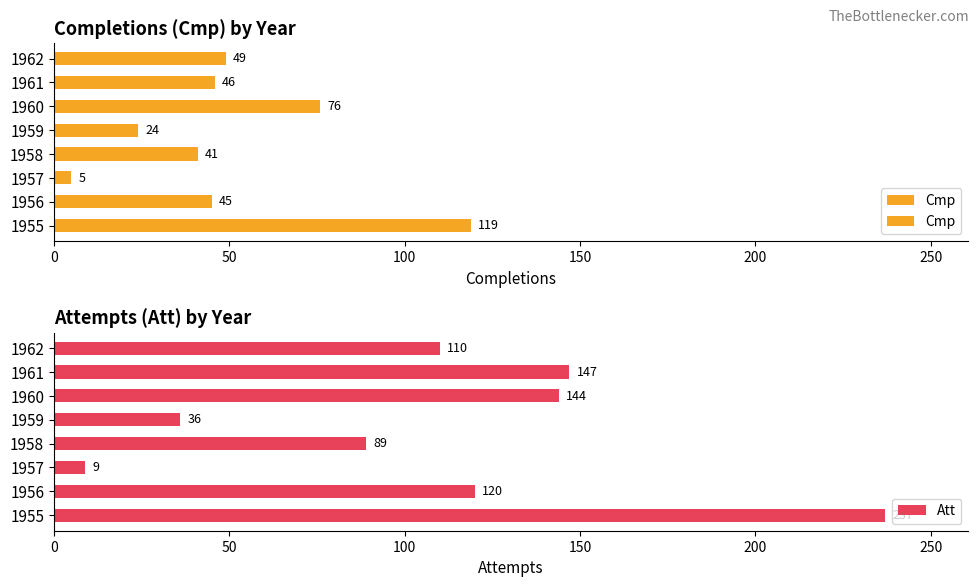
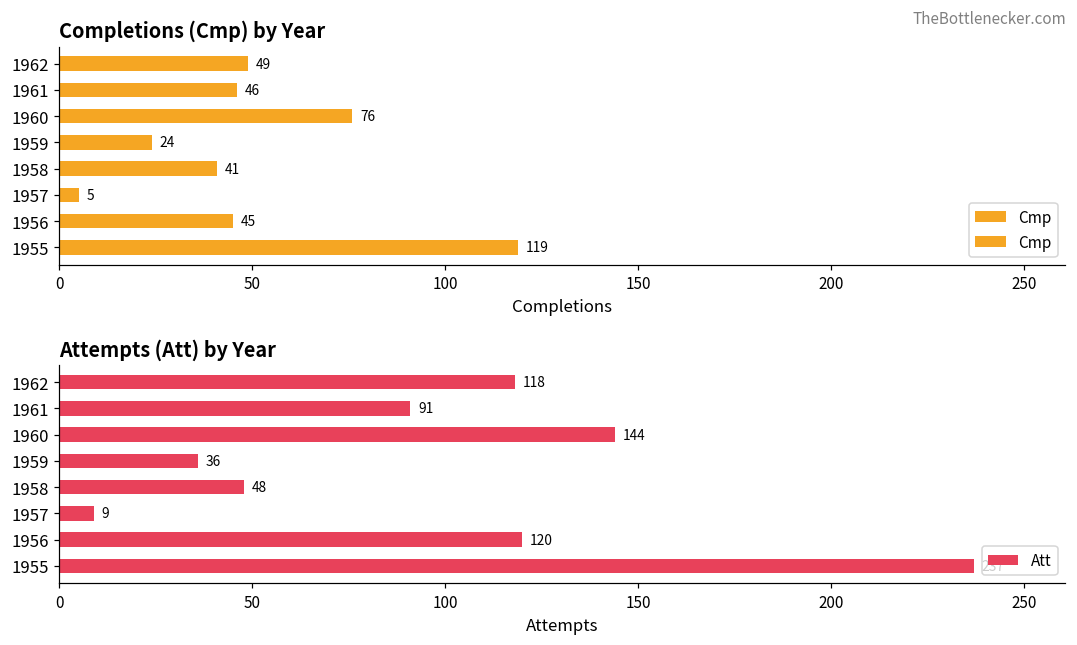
  {
    "Attempts (Att) by Year": {
-     "1962": 110,
-     "1961": 147,
+     "1962": 118,
+     "1961": 91,
      "1960": 144,
      "1959": 36,
-     "1958": 89,
+     "1958": 48,
      "1957": 9,
      "1956": 120
    }
  }
